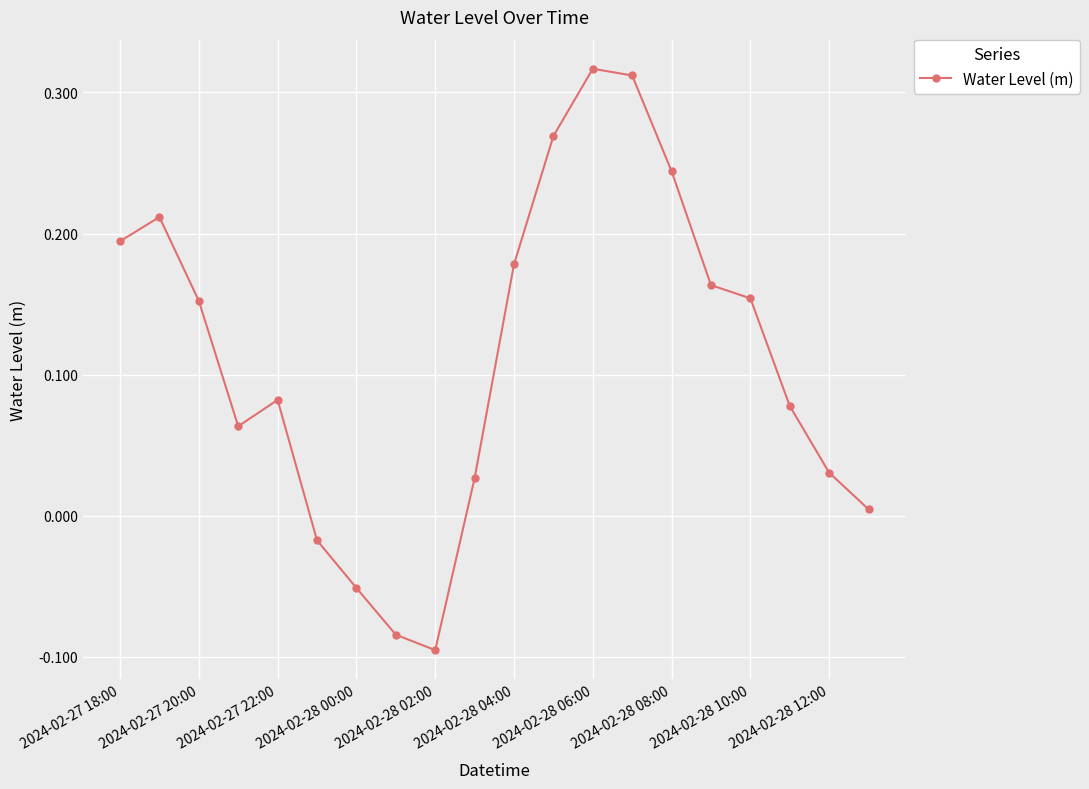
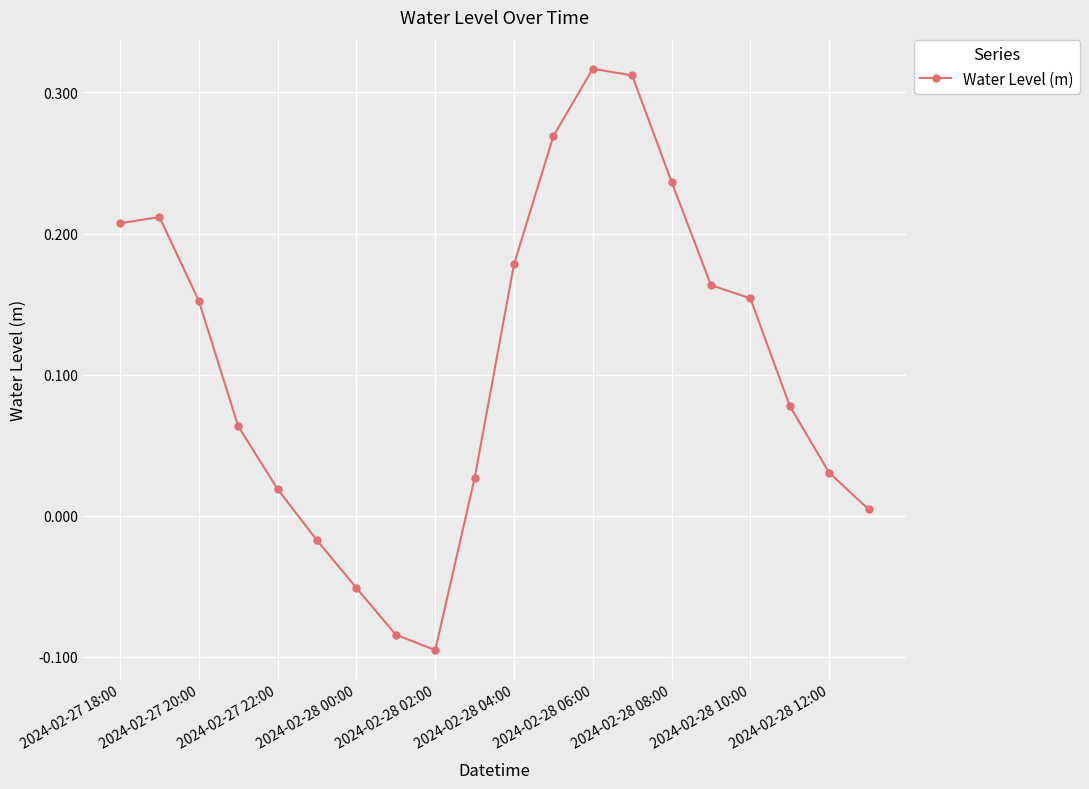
  {
-   "2024-02-27 18:00": 0.194,
+   "2024-02-27 18:00": 0.207,
    "2024-02-27 20:00": 0.152,
-   "2024-02-27 22:00": 0.082,
+   "2024-02-27 22:00": 0.019,
    "2024-02-28 00:00": -0.051,
    "2024-02-28 02:00": -0.095,
    "2024-02-28 04:00": 0.178,
    "2024-02-28 06:00": 0.317,
-   "2024-02-28 08:00": 0.244,
+   "2024-02-28 08:00": 0.237,
    "2024-02-28 10:00": 0.154,
    "2024-02-28 12:00": 0.030
  }
